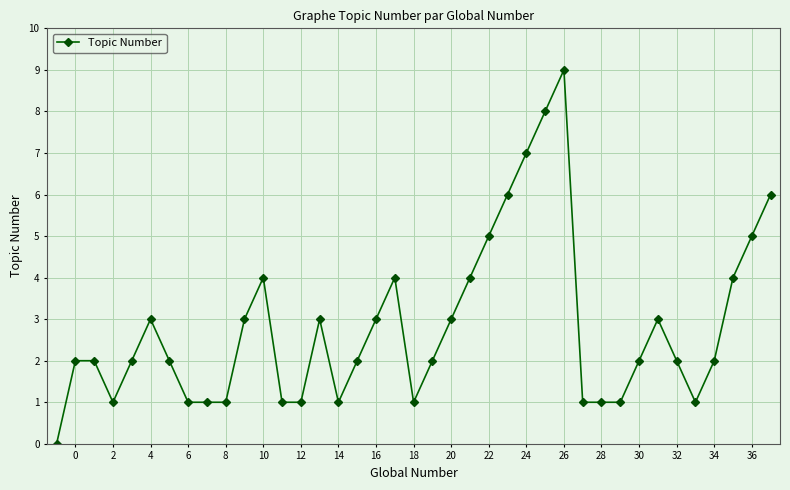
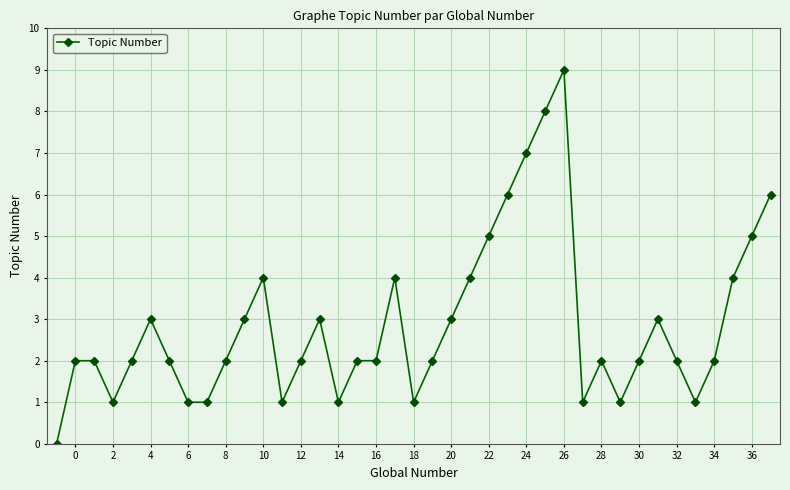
  {
    "0": 2,
    "2": 1,
    "4": 3,
    "6": 1,
-   "8": 1,
+   "8": 2,
    "10": 4,
-   "12": 1,
+   "12": 2,
    "14": 1,
-   "16": 3,
+   "16": 2,
    "18": 1,
    "20": 3,
    "22": 5,
    "24": 7,
    "26": 9,
-   "28": 1,
+   "28": 2,
    "30": 2,
    "32": 2,
    "34": 2,
    "36": 5
  }
